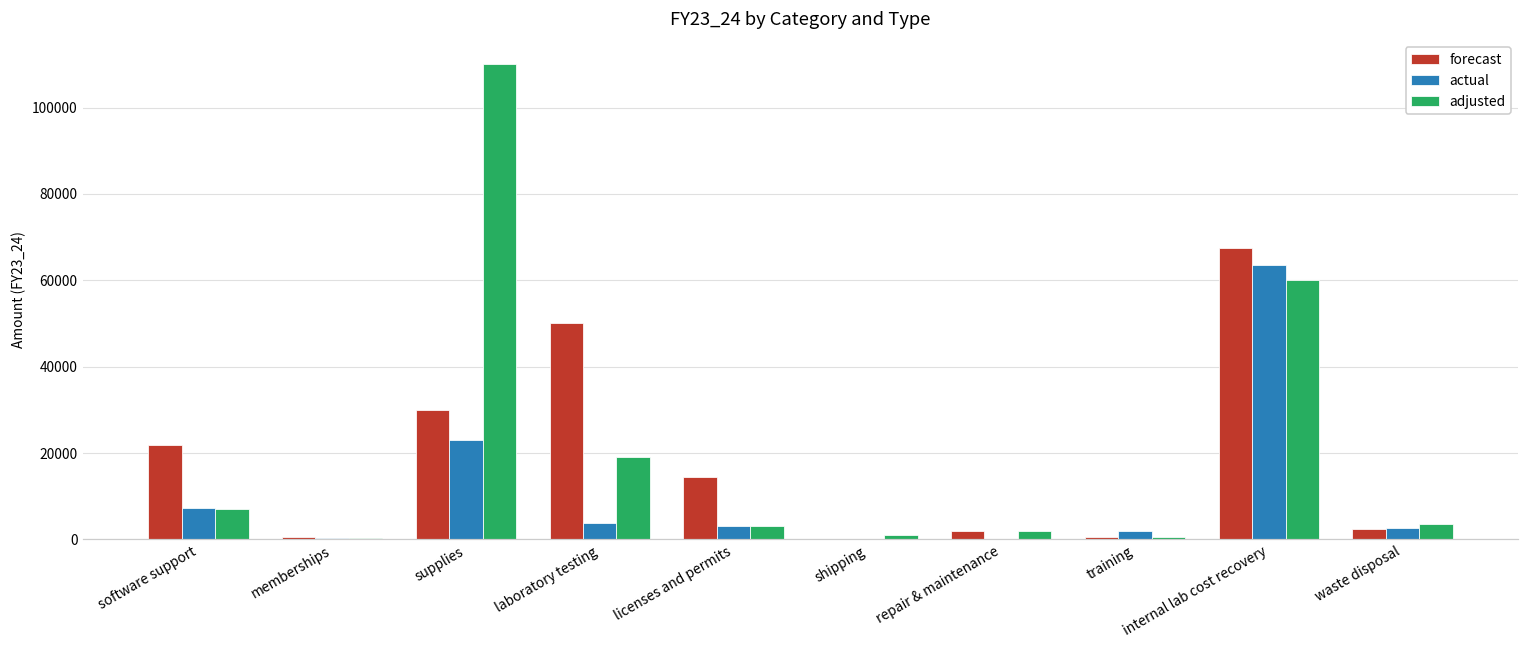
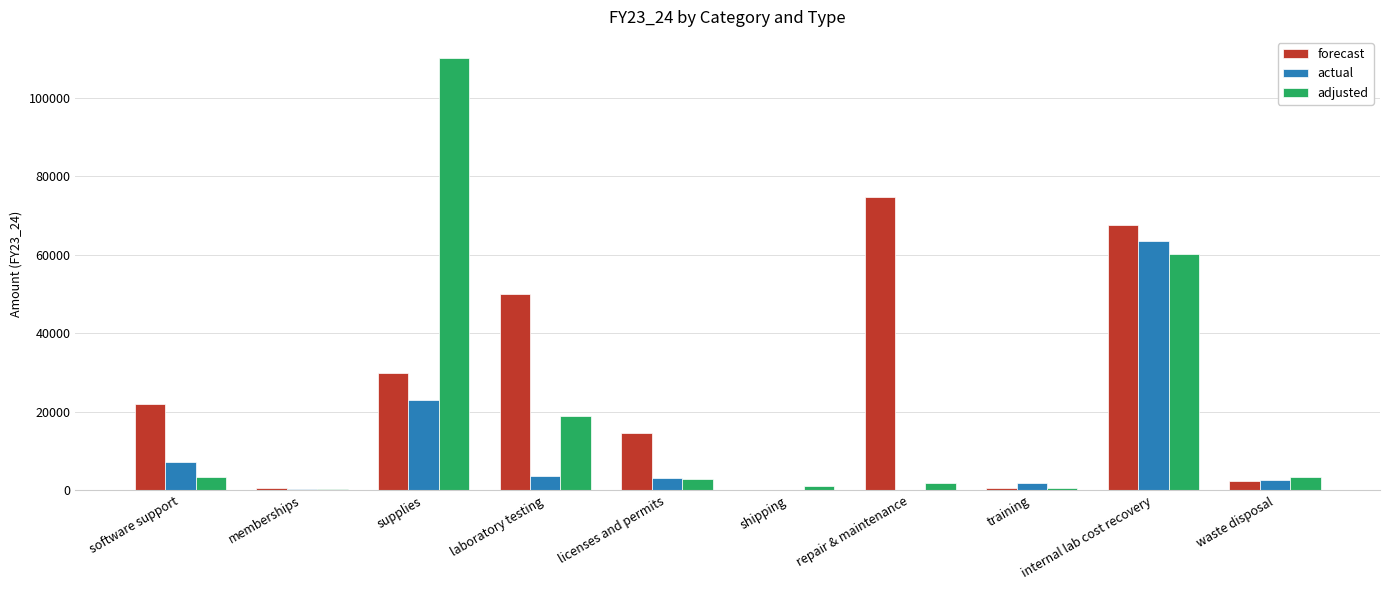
  {
    "forecast": {
      "software support": 22000,
      "supplies": 30000,
      "laboratory testing": 50000,
      "licenses and permits": 15000,
-     "repair & maintenance": 2000,
+     "repair & maintenance": 75000,
      "internal lab cost recovery": 67000,
      "waste disposal": 3000
    },
    "actual": {
      "software support": 7000,
      "supplies": 23000,
      "laboratory testing": 4000,
      "licenses and permits": 3000,
      "repair & maintenance": 0,
      "training": 2000,
      "internal lab cost recovery": 64000,
      "waste disposal": 3000
    },
    "adjusted": {
-     "software support": 7000,
+     "software support": 4000,
      "supplies": 110000,
      "laboratory testing": 19000,
      "licenses and permits": 3000,
      "shipping": 1000,
      "repair & maintenance": 2000,
      "training": 1000,
      "internal lab cost recovery": 60000,
      "waste disposal": 4000
    }
  }
